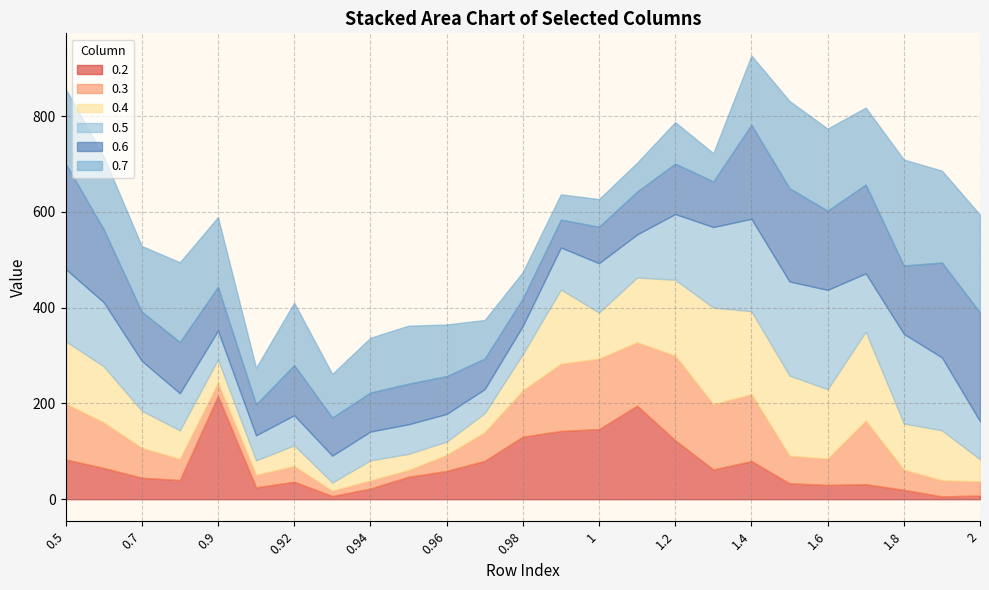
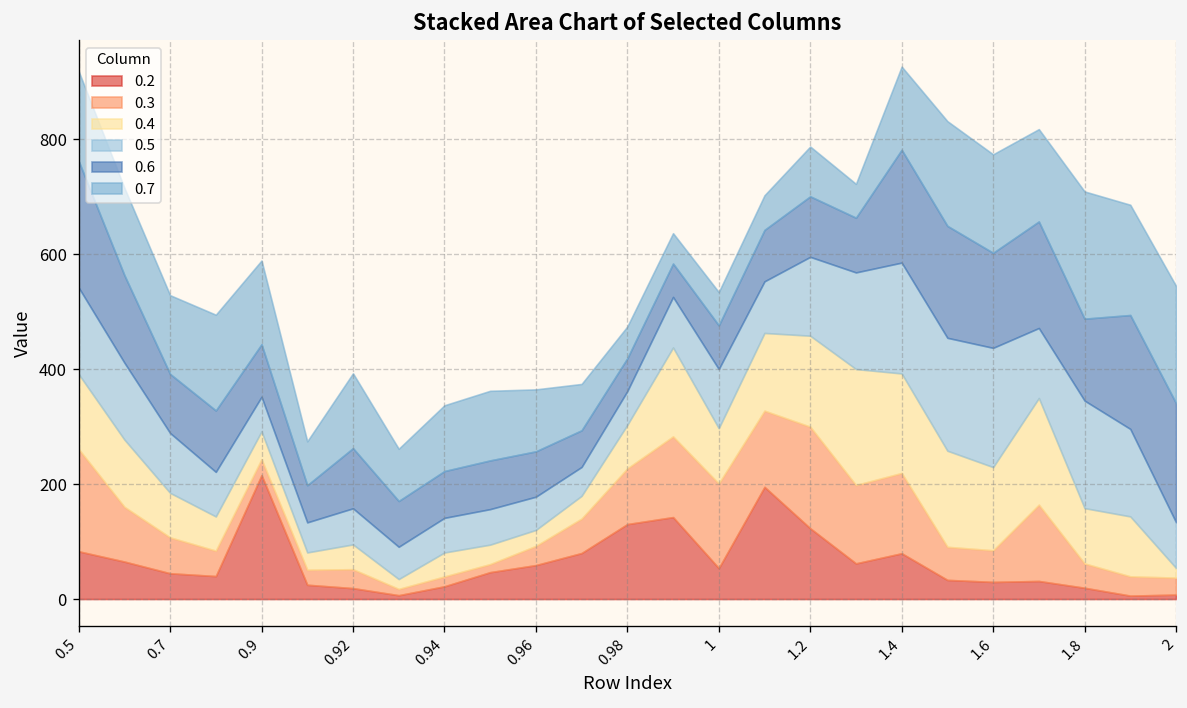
  {
    "0.2": {
      "0.5": 80,
      "0.7": 40,
      "0.9": 220,
-     "0.92": 40,
+     "0.92": 20,
      "0.94": 20,
      "0.96": 60,
      "0.98": 130,
-     "1": 150,
+     "1": 50,
      "1.2": 120,
      "1.4": 80,
      "1.6": 30,
      "1.8": 20,
      "2": 10
    },
    "0.3": {
-     "0.5": 120,
+     "0.5": 180,
      "0.7": 60,
      "0.9": 30,
      "0.92": 30,
      "0.94": 20,
      "0.96": 30,
      "0.98": 100,
      "1": 150,
      "1.2": 180,
      "1.4": 140,
      "1.6": 50,
      "1.8": 40,
      "2": 30
    },
    "0.4": {
      "0.5": 130,
      "0.7": 80,
      "0.9": 50,
      "0.92": 40,
      "0.94": 40,
      "0.96": 30,
      "0.98": 80,
      "1": 100,
      "1.2": 160,
      "1.4": 170,
      "1.6": 140,
      "1.8": 100,
-     "2": 50
+     "2": 20
    },
    "0.6": {
      "0.5": 220,
      "0.7": 100,
      "0.9": 90,
      "0.92": 100,
      "0.94": 80,
      "0.96": 80,
      "0.98": 60,
      "1": 80,
      "1.2": 110,
      "1.4": 200,
      "1.6": 170,
      "1.8": 140,
-     "2": 230
+     "2": 210
    }
  }
